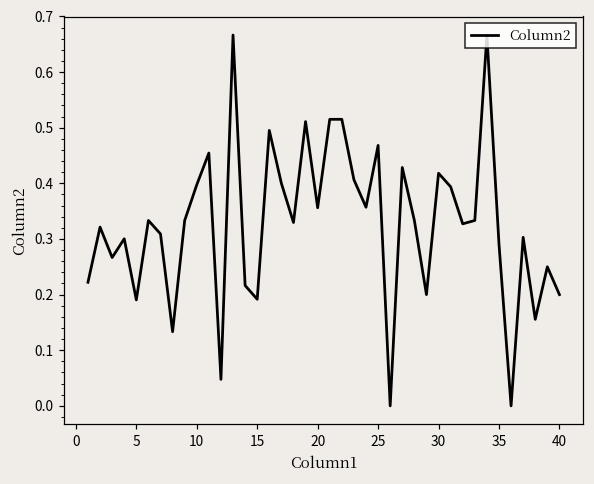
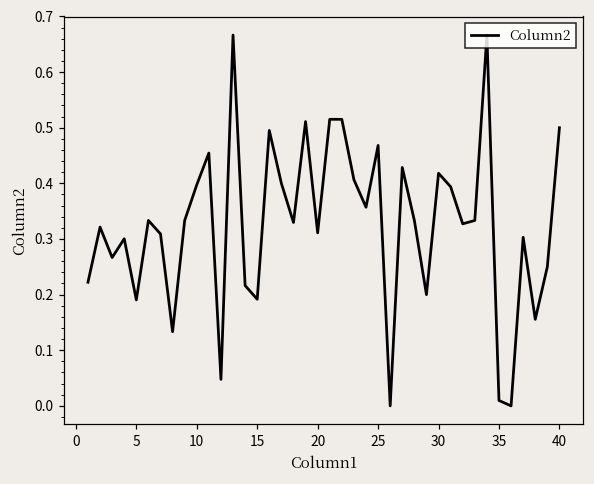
  {
    "5": 0.19,
    "10": 0.40,
    "15": 0.19,
-   "20": 0.36,
+   "20": 0.31,
    "25": 0.47,
    "30": 0.42,
-   "35": 0.29,
-   "40": 0.2
+   "35": 0.01,
+   "40": 0.5
  }
